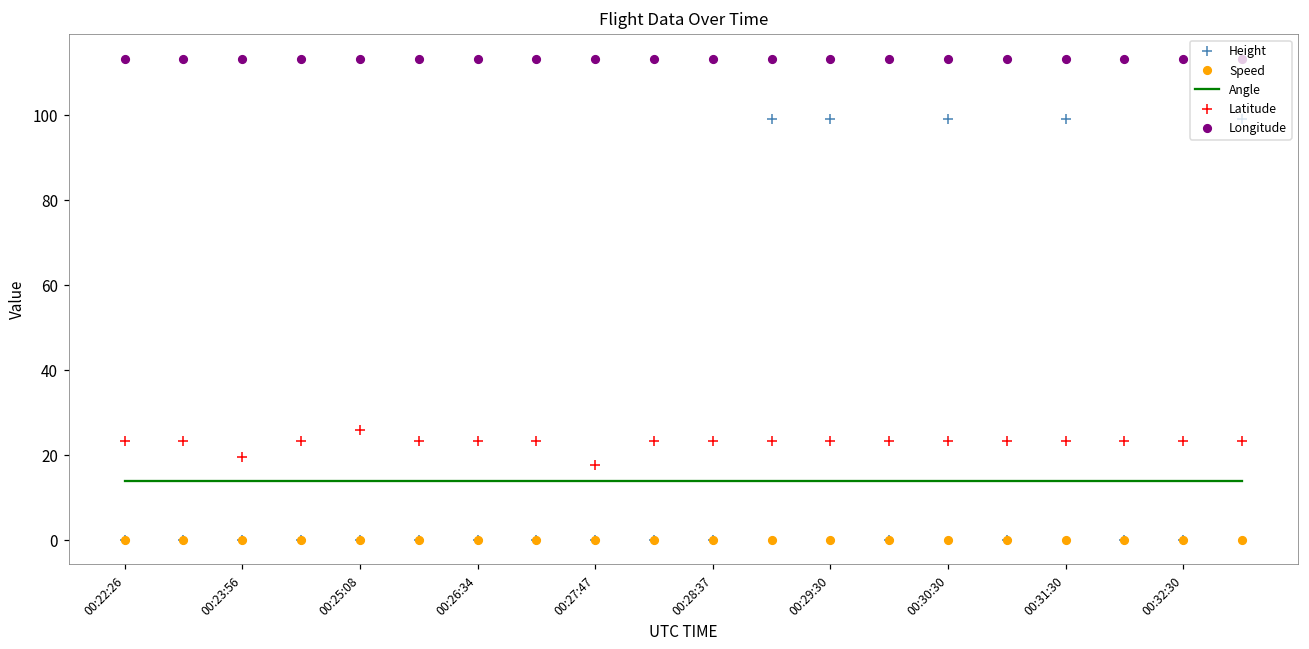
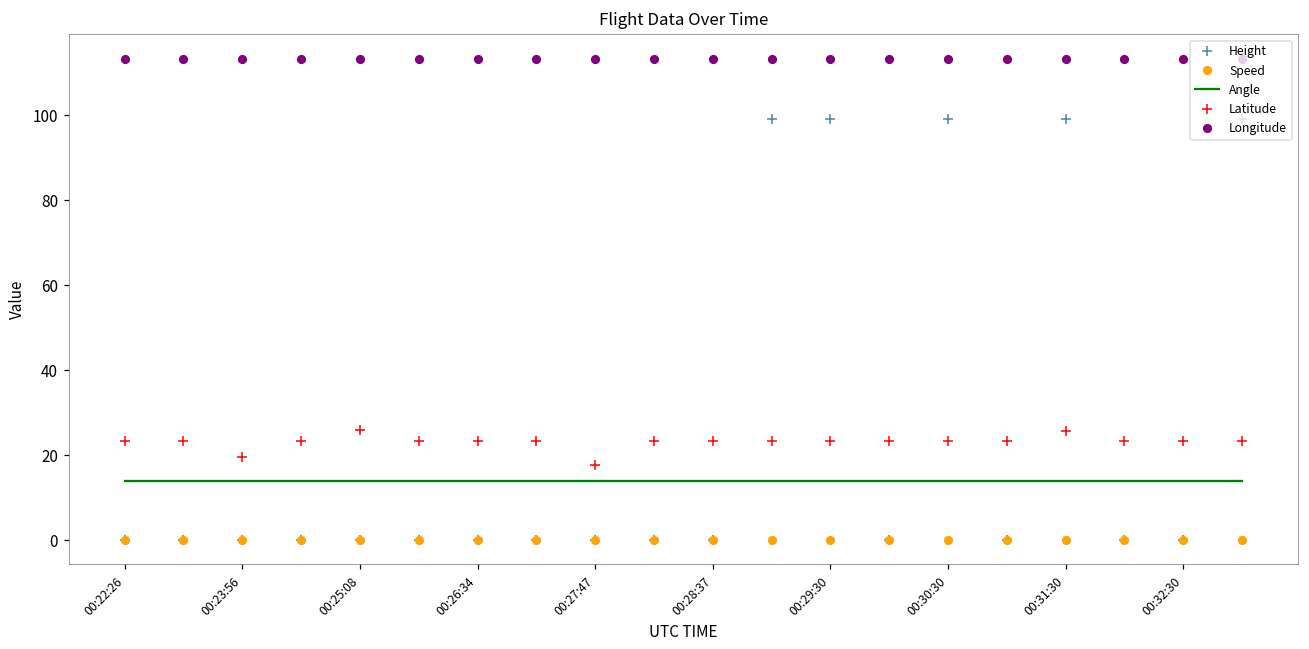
  {
    "Height": {
      "00:29:30": 99,
      "00:30:30": 99,
      "00:31:30": 99
    },
    "Speed": {
      "00:29:30": 0,
      "00:30:30": 0,
      "00:31:30": 0
    },
    "Angle": {
      "00:22:26": 14,
      "00:23:56": 14,
      "00:25:08": 14,
      "00:26:34": 14,
      "00:27:47": 14,
      "00:28:37": 14,
      "00:29:30": 14,
      "00:30:30": 14,
      "00:31:30": 14,
      "00:32:30": 14
    },
    "Latitude": {
      "00:22:26": 23,
      "00:23:56": 20,
      "00:25:08": 26,
      "00:26:34": 23,
      "00:27:47": 18,
      "00:28:37": 23,
      "00:29:30": 23,
      "00:30:30": 23,
-     "00:31:30": 23,
+     "00:31:30": 26,
      "00:32:30": 23
    },
    "Longitude": {
      "00:22:26": 113,
      "00:23:56": 113,
      "00:25:08": 113,
      "00:26:34": 113,
      "00:27:47": 113,
      "00:28:37": 113,
      "00:29:30": 113,
      "00:30:30": 113,
      "00:31:30": 113,
      "00:32:30": 113
    }
  }
